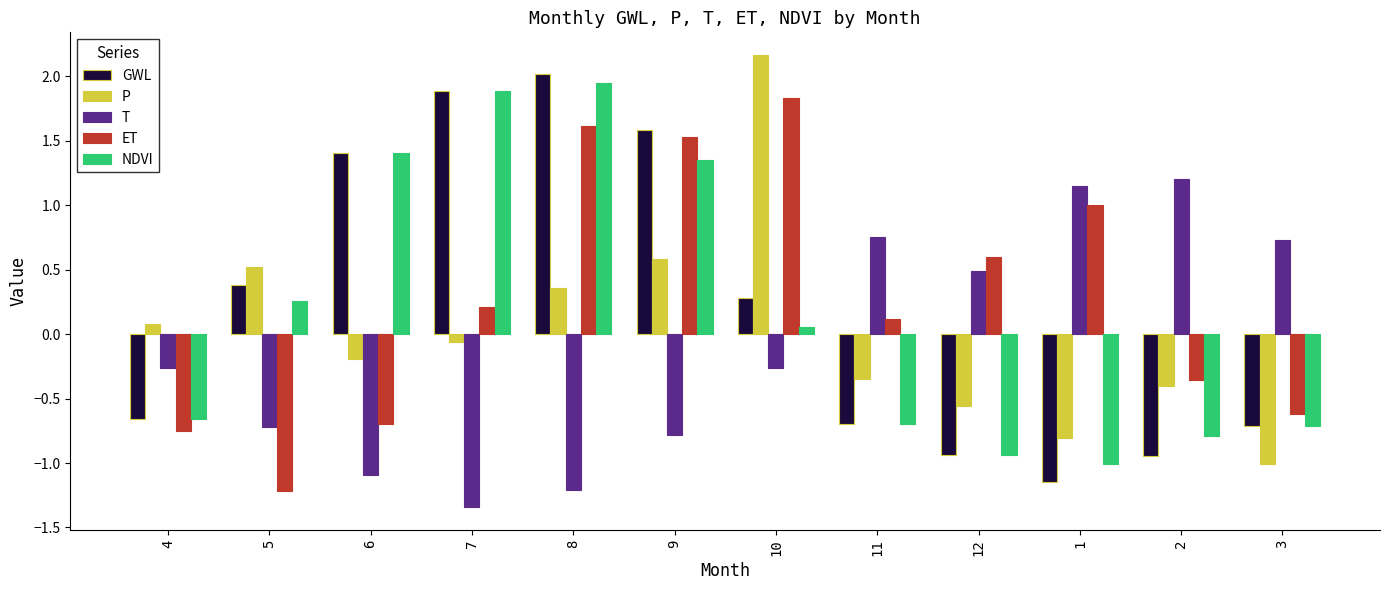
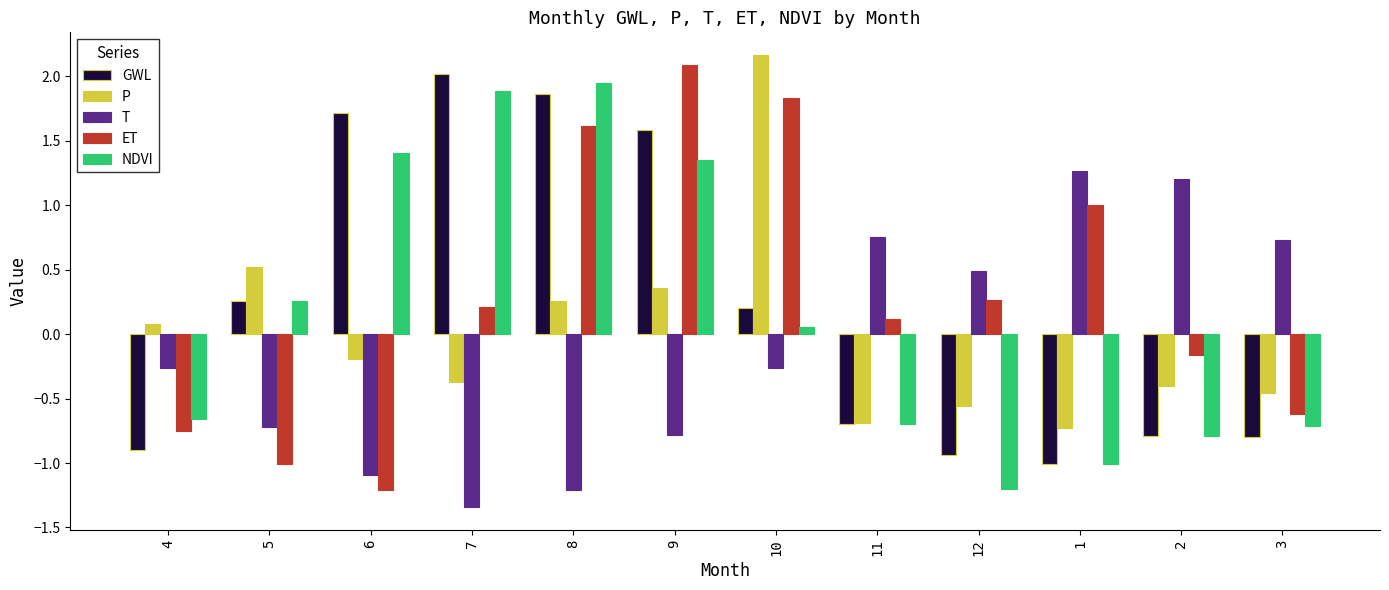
  {
    "GWL": {
-     "4": -0.66,
-     "5": 0.38,
-     "6": 1.41,
-     "7": 1.88,
-     "8": 2.01,
+     "4": -0.90,
+     "5": 0.26,
+     "6": 1.71,
+     "7": 2.02,
+     "8": 1.86,
      "9": 1.58,
-     "10": 0.28,
+     "10": 0.20,
      "11": -0.70,
      "12": -0.94,
-     "1": -1.15,
-     "2": -0.95,
-     "3": -0.71
+     "1": -1.00,
+     "2": -0.79,
+     "3": -0.80
    },
    "P": {
      "4": 0.08,
      "5": 0.52,
      "6": -0.19,
-     "7": -0.06,
-     "8": 0.36,
-     "9": 0.58,
+     "7": -0.37,
+     "8": 0.26,
+     "9": 0.35,
      "10": 2.16,
-     "11": -0.35,
+     "11": -0.69,
      "12": -0.56,
-     "1": -0.81,
+     "1": -0.73,
      "2": -0.40,
-     "3": -1.01
+     "3": -0.46
    },
    "T": {
      "4": -0.26,
      "5": -0.72,
      "6": -1.10,
      "7": -1.34,
      "8": -1.21,
      "9": -0.78,
      "10": -0.27,
      "11": 0.75,
      "12": 0.49,
-     "1": 1.15,
+     "1": 1.27,
      "2": 1.20,
      "3": 0.73
    },
    "ET": {
      "4": -0.75,
-     "5": -1.22,
-     "6": -0.70,
+     "5": -1.01,
+     "6": -1.21,
      "7": 0.21,
      "8": 1.61,
-     "9": 1.53,
+     "9": 2.08,
      "10": 1.83,
      "11": 0.11,
-     "12": 0.60,
+     "12": 0.27,
      "1": 1.00,
-     "2": -0.36,
+     "2": -0.16,
      "3": -0.62
    },
    "NDVI": {
      "4": -0.66,
      "5": 0.26,
      "6": 1.41,
      "7": 1.88,
      "8": 1.95,
      "9": 1.35,
      "10": 0.05,
      "11": -0.70,
-     "12": -0.94,
+     "12": -1.20,
      "1": -1.00,
      "2": -0.79,
      "3": -0.71
    }
  }
